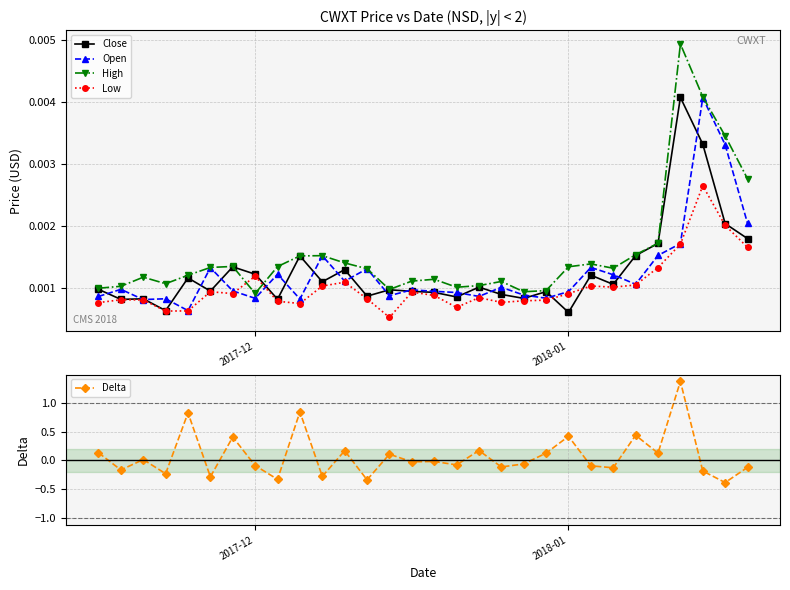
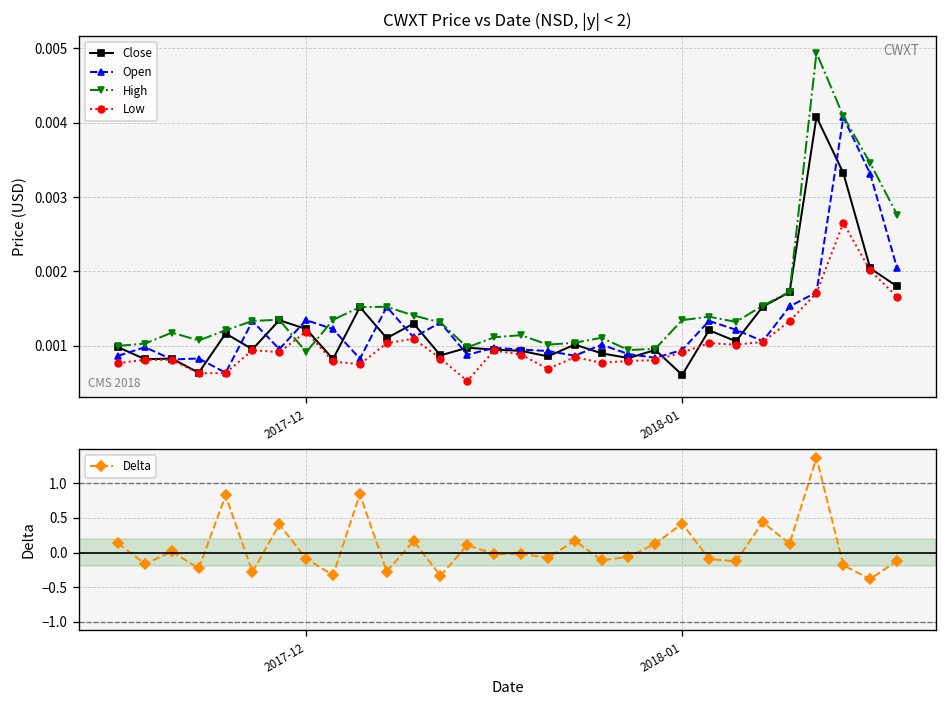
  {
    "CWXT Price vs Date (NSD, |y| < 2)": {
      "Close": {
        "2018-01": 0.0006
      },
      "Open": {
-       "2017-12": 0.0008
+       "2017-12": 0.0013
      },
      "High": {
        "2017-12": 0.0009,
        "2018-01": 0.0013
      }
    }
  }
